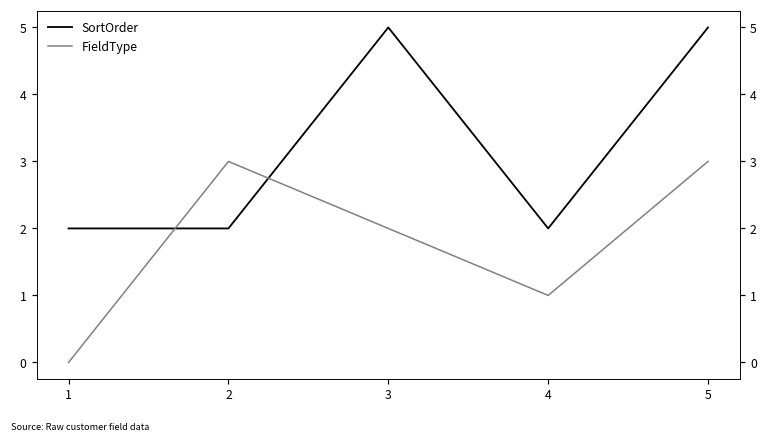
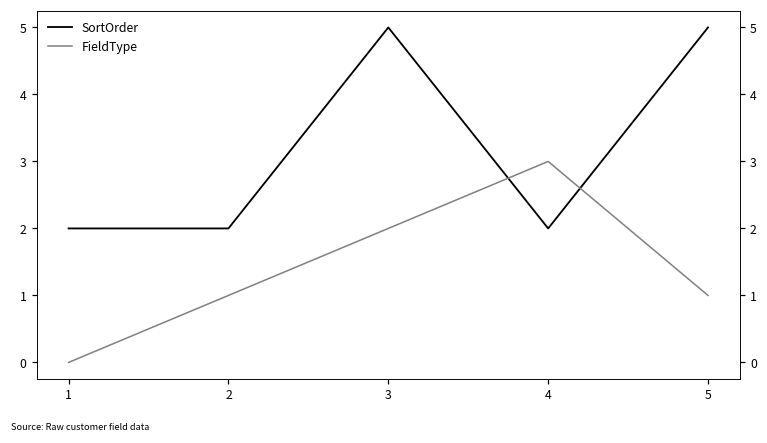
  {
    "SortOrder": {
      "1": 2,
      "2": 2,
      "3": 5,
      "4": 2,
      "5": 5
    },
    "FieldType": {
      "1": 0,
-     "2": 3,
+     "2": 1,
      "3": 2,
-     "4": 1,
-     "5": 3
+     "4": 3,
+     "5": 1
    }
  }
